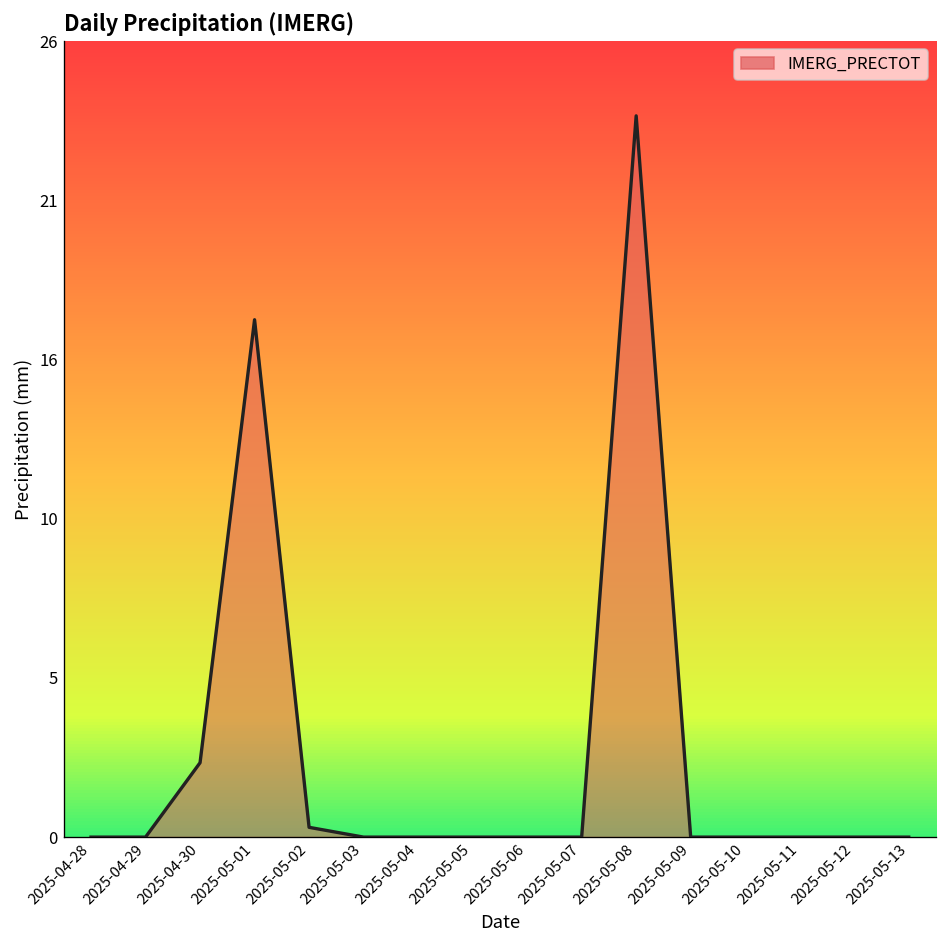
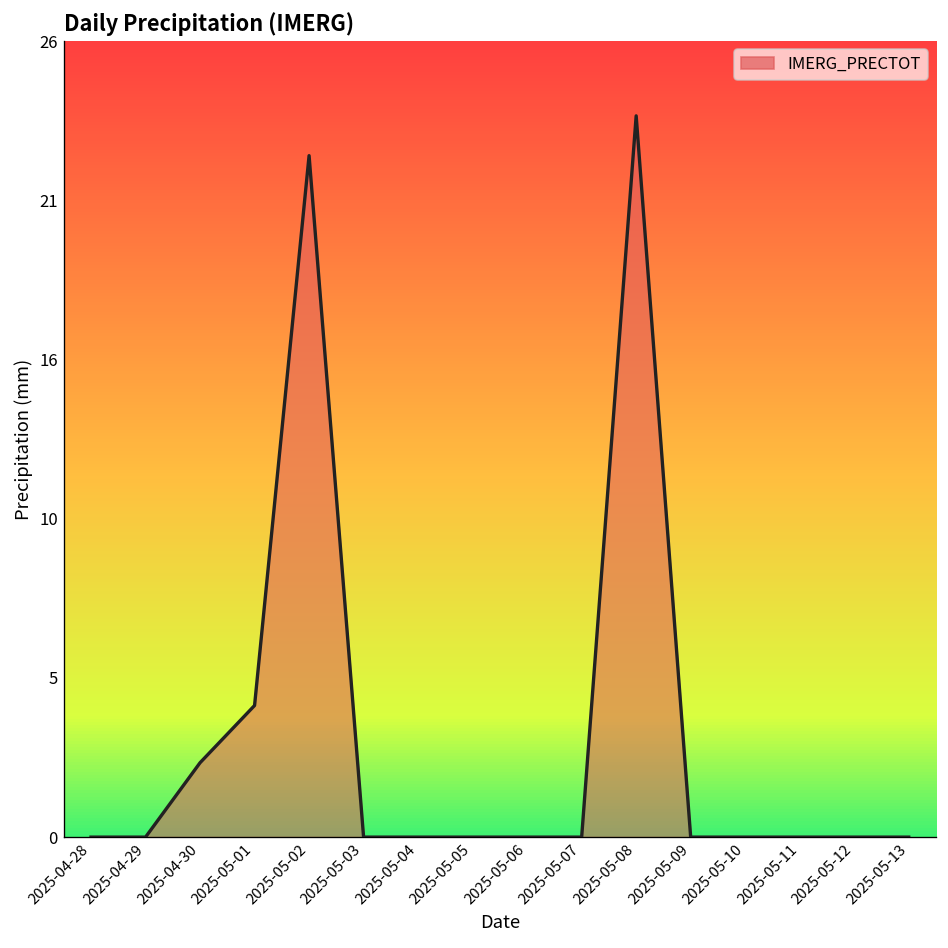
  {
    "2025-04-28": 0.0,
    "2025-04-29": 0.0,
    "2025-04-30": 2.4,
-   "2025-05-01": 16.9,
-   "2025-05-02": 0.3,
+   "2025-05-01": 4.3,
+   "2025-05-02": 22.3,
    "2025-05-03": 0.0,
    "2025-05-04": 0.0,
    "2025-05-05": 0.0,
    "2025-05-06": 0.0,
    "2025-05-07": 0.0,
    "2025-05-08": 23.6,
    "2025-05-09": 0.0,
    "2025-05-10": 0.0,
    "2025-05-11": 0.0,
    "2025-05-12": 0.0,
    "2025-05-13": 0.0
  }
